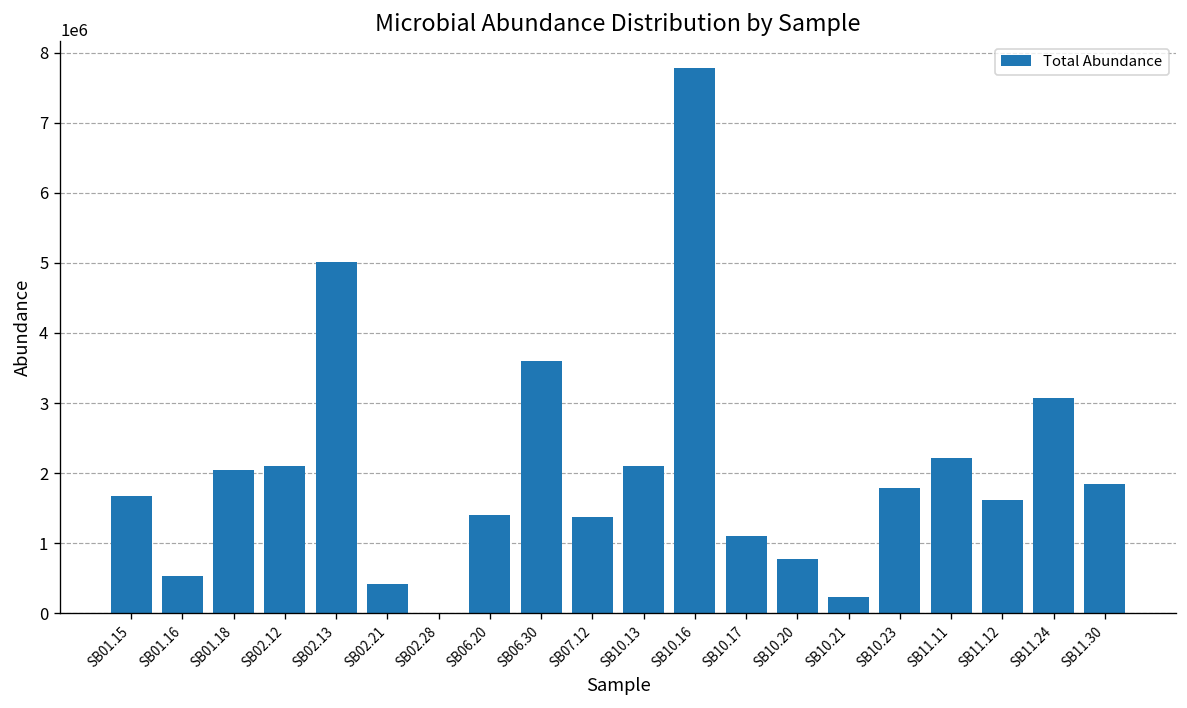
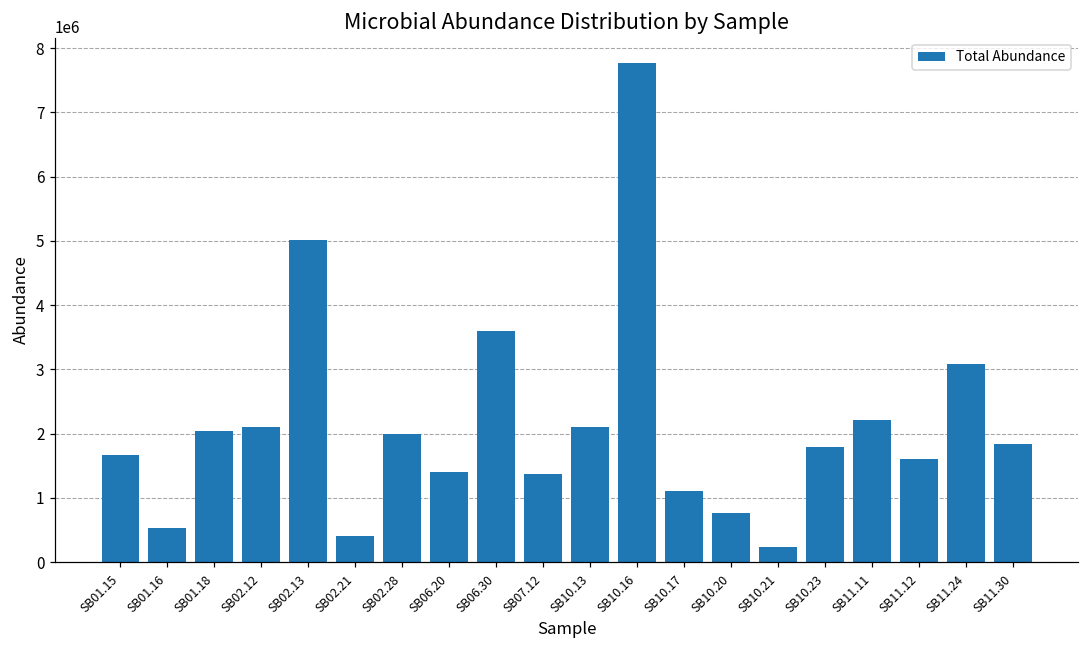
  {
    "SB01.15": 1700000,
    "SB01.16": 500000,
    "SB01.18": 2000000,
    "SB02.12": 2100000,
    "SB02.13": 5000000,
    "SB02.21": 400000,
-   "SB02.28": 0,
+   "SB02.28": 2000000,
    "SB06.20": 1400000,
    "SB06.30": 3600000,
    "SB07.12": 1400000,
    "SB10.13": 2100000,
    "SB10.16": 7800000,
    "SB10.17": 1100000,
    "SB10.20": 800000,
    "SB10.21": 200000,
    "SB10.23": 1800000,
    "SB11.11": 2200000,
    "SB11.12": 1600000,
    "SB11.24": 3100000,
    "SB11.30": 1800000
  }
